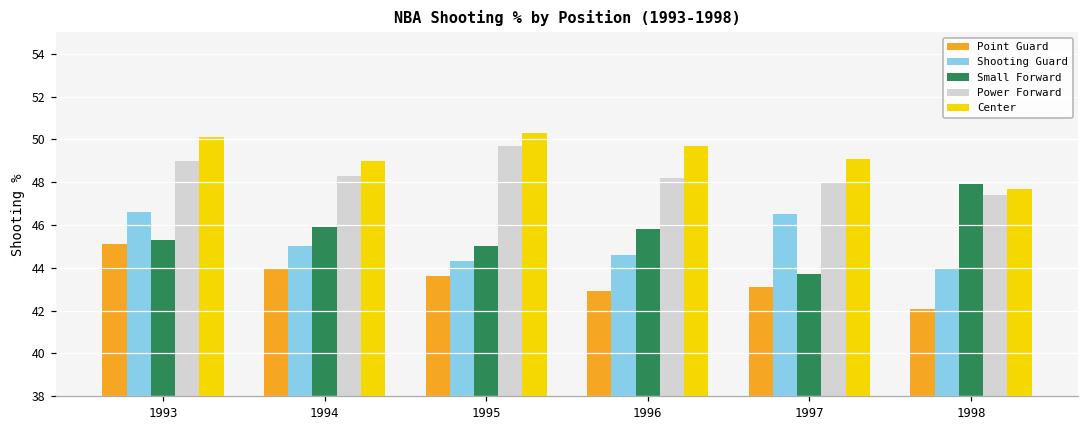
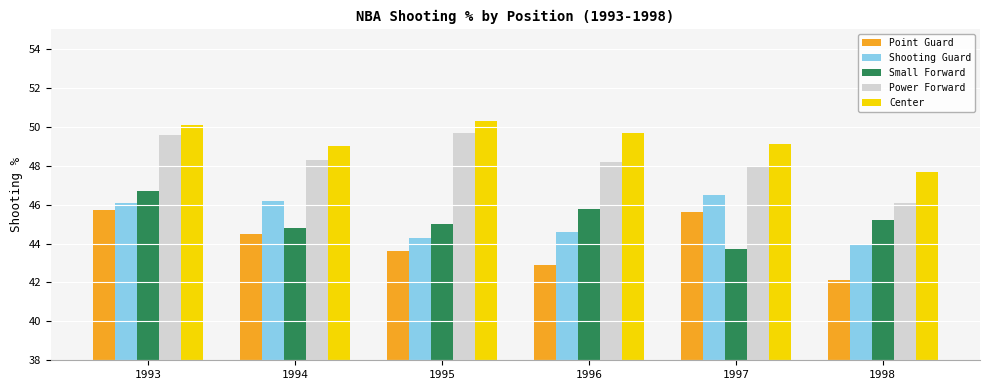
  {
    "Point Guard": {
-     "1993": 45.1,
-     "1994": 44.0,
+     "1993": 45.7,
+     "1994": 44.5,
      "1995": 43.6,
      "1996": 42.9,
-     "1997": 43.1,
+     "1997": 45.6,
      "1998": 42.1
    },
    "Shooting Guard": {
-     "1993": 46.6,
-     "1994": 45.0,
+     "1993": 46.1,
+     "1994": 46.2,
      "1995": 44.3,
      "1996": 44.6,
      "1997": 46.5,
      "1998": 44.0
    },
    "Small Forward": {
-     "1993": 45.3,
-     "1994": 45.9,
+     "1993": 46.7,
+     "1994": 44.8,
      "1995": 45.0,
      "1996": 45.8,
      "1997": 43.7,
-     "1998": 47.9
+     "1998": 45.2
    },
    "Power Forward": {
-     "1993": 49.0,
+     "1993": 49.6,
      "1994": 48.3,
      "1995": 49.7,
      "1996": 48.2,
      "1997": 48.0,
-     "1998": 47.4
+     "1998": 46.1
    },
    "Center": {
      "1993": 50.1,
      "1994": 49.0,
      "1995": 50.3,
      "1996": 49.7,
      "1997": 49.1,
      "1998": 47.7
    }
  }
